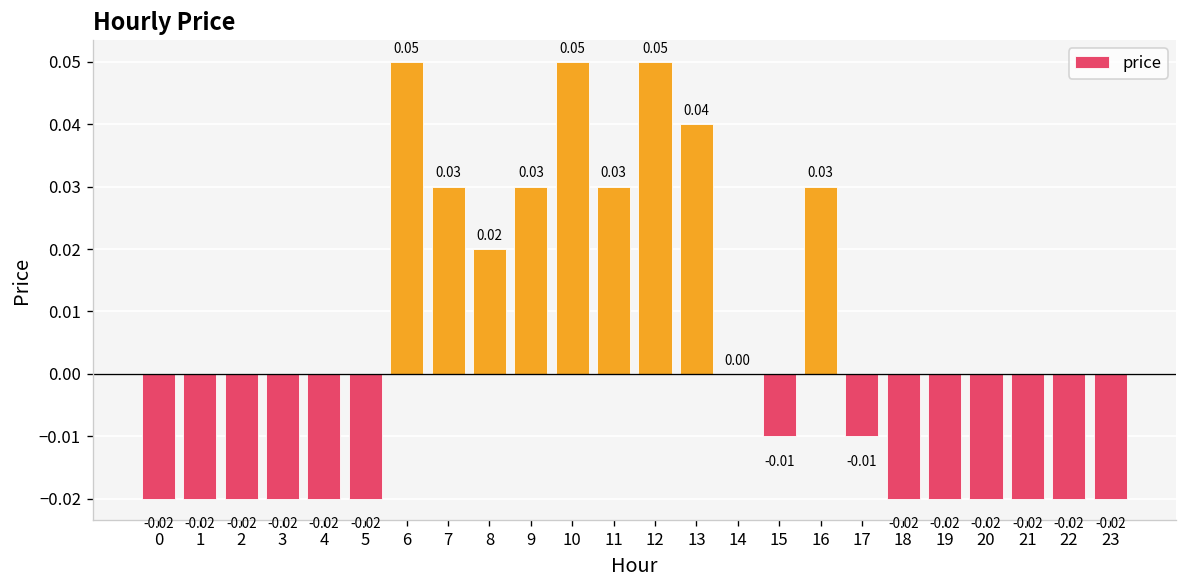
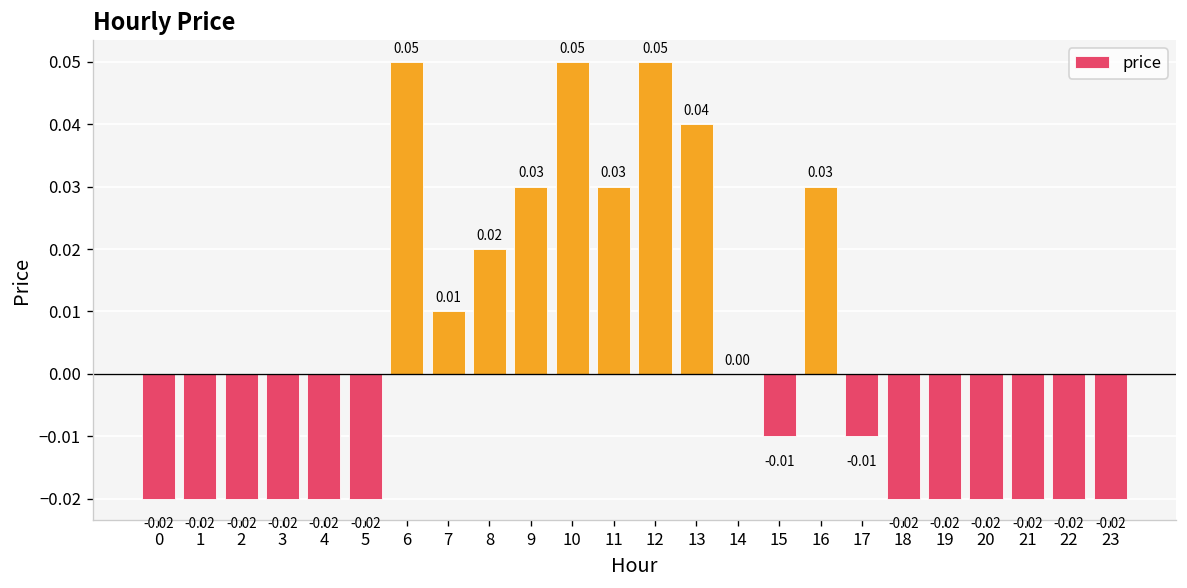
  {
    "0": -0.02,
    "1": -0.02,
    "2": -0.02,
    "3": -0.02,
    "4": -0.02,
    "5": -0.02,
    "6": 0.05,
-   "7": 0.03,
+   "7": 0.01,
    "8": 0.02,
    "9": 0.03,
    "10": 0.05,
    "11": 0.03,
    "12": 0.05,
    "13": 0.04,
    "14": 0.00,
    "15": -0.01,
    "16": 0.03,
    "17": -0.01,
    "18": -0.02,
    "19": -0.02,
    "20": -0.02,
    "21": -0.02,
    "22": -0.02,
    "23": -0.02
  }
